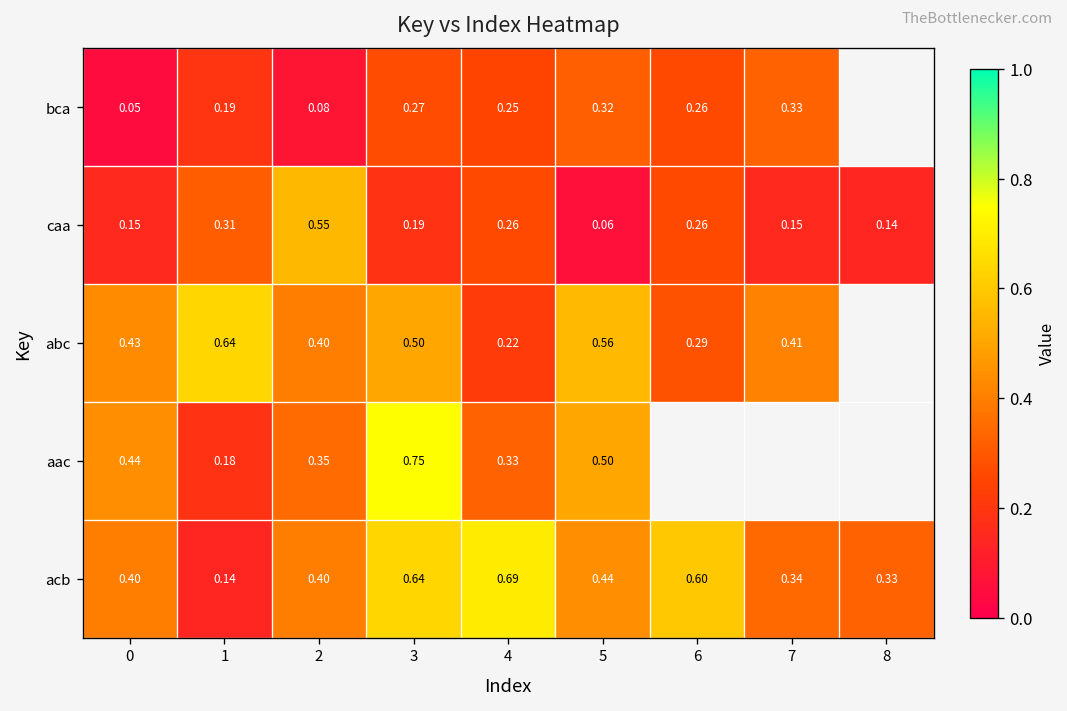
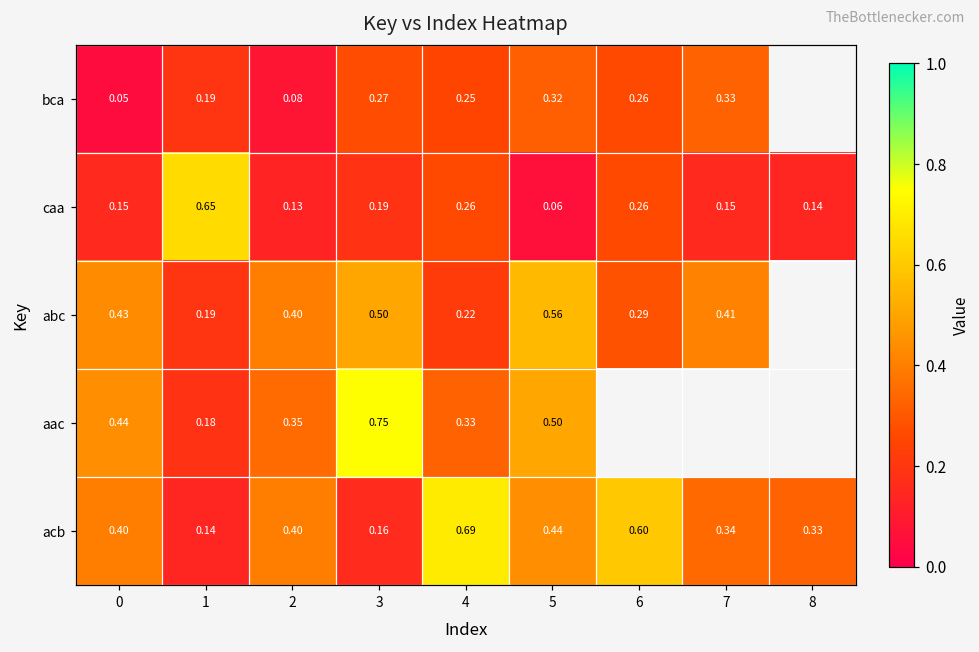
  {
    "bca": {
      "0": 0.05,
      "1": 0.19,
      "2": 0.08,
      "3": 0.27,
      "4": 0.25,
      "5": 0.32,
      "6": 0.26,
      "7": 0.33
    },
    "caa": {
      "0": 0.15,
-     "1": 0.31,
-     "2": 0.55,
+     "1": 0.65,
+     "2": 0.13,
      "3": 0.19,
      "4": 0.26,
      "5": 0.06,
      "6": 0.26,
      "7": 0.15,
      "8": 0.14
    },
    "abc": {
      "0": 0.43,
-     "1": 0.64,
+     "1": 0.19,
      "2": 0.40,
      "3": 0.50,
      "4": 0.22,
      "5": 0.56,
      "6": 0.29,
      "7": 0.41
    },
    "aac": {
      "0": 0.44,
      "1": 0.18,
      "2": 0.35,
      "3": 0.75,
      "4": 0.33,
      "5": 0.50
    },
    "acb": {
      "0": 0.40,
      "1": 0.14,
      "2": 0.40,
-     "3": 0.64,
+     "3": 0.16,
      "4": 0.69,
      "5": 0.44,
      "6": 0.60,
      "7": 0.34,
      "8": 0.33
    }
  }
